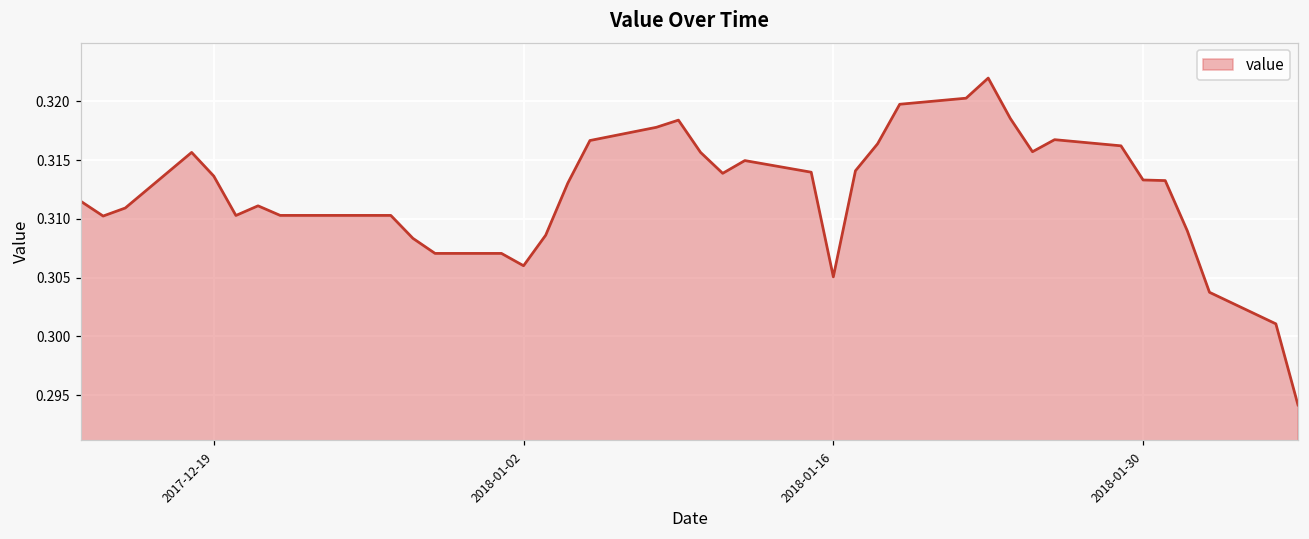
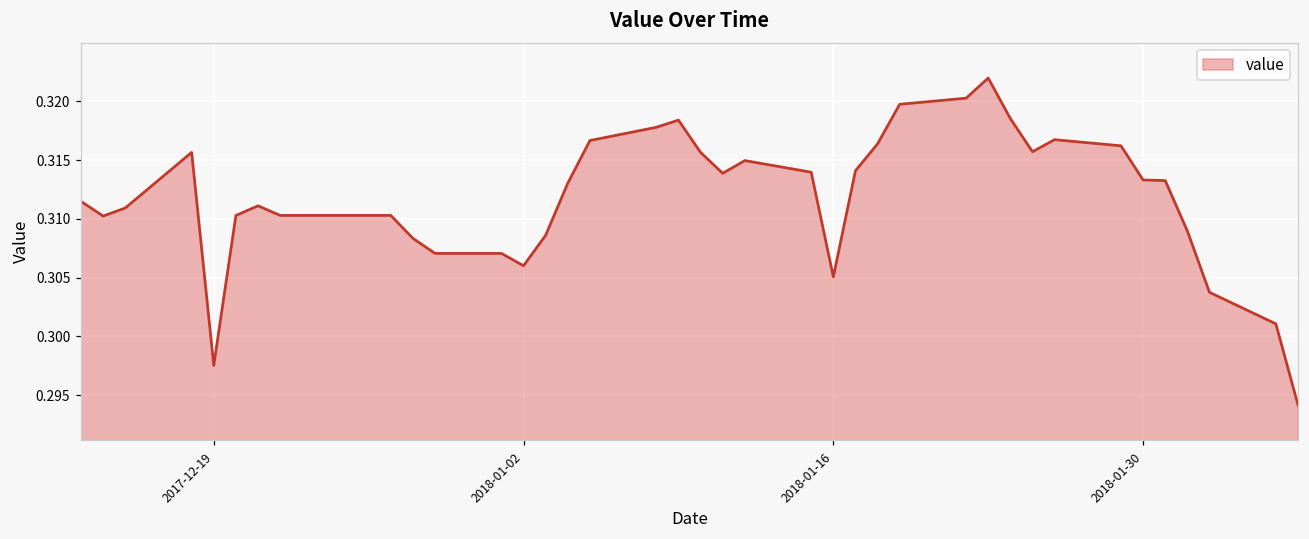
  {
-   "2017-12-19": 0.3136,
+   "2017-12-19": 0.2975,
    "2018-01-02": 0.3060,
    "2018-01-16": 0.3051,
    "2018-01-30": 0.3133
  }
